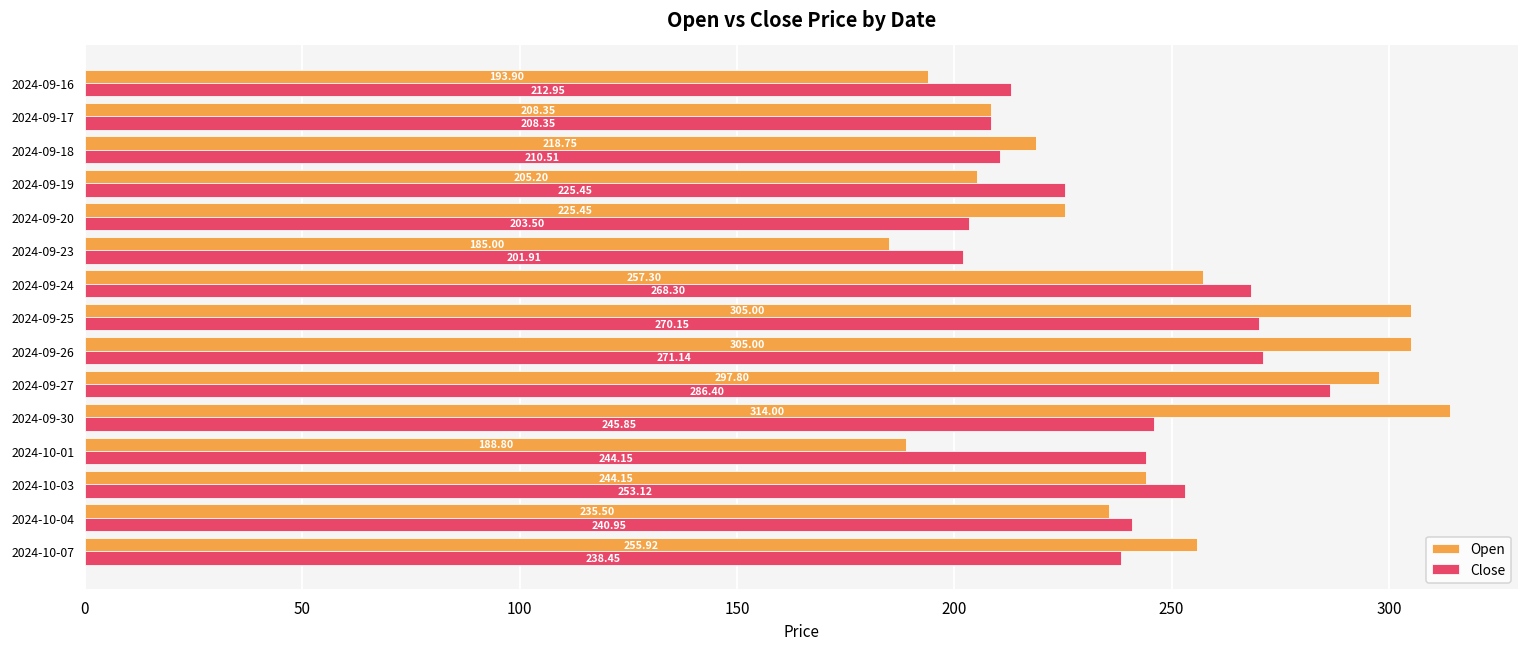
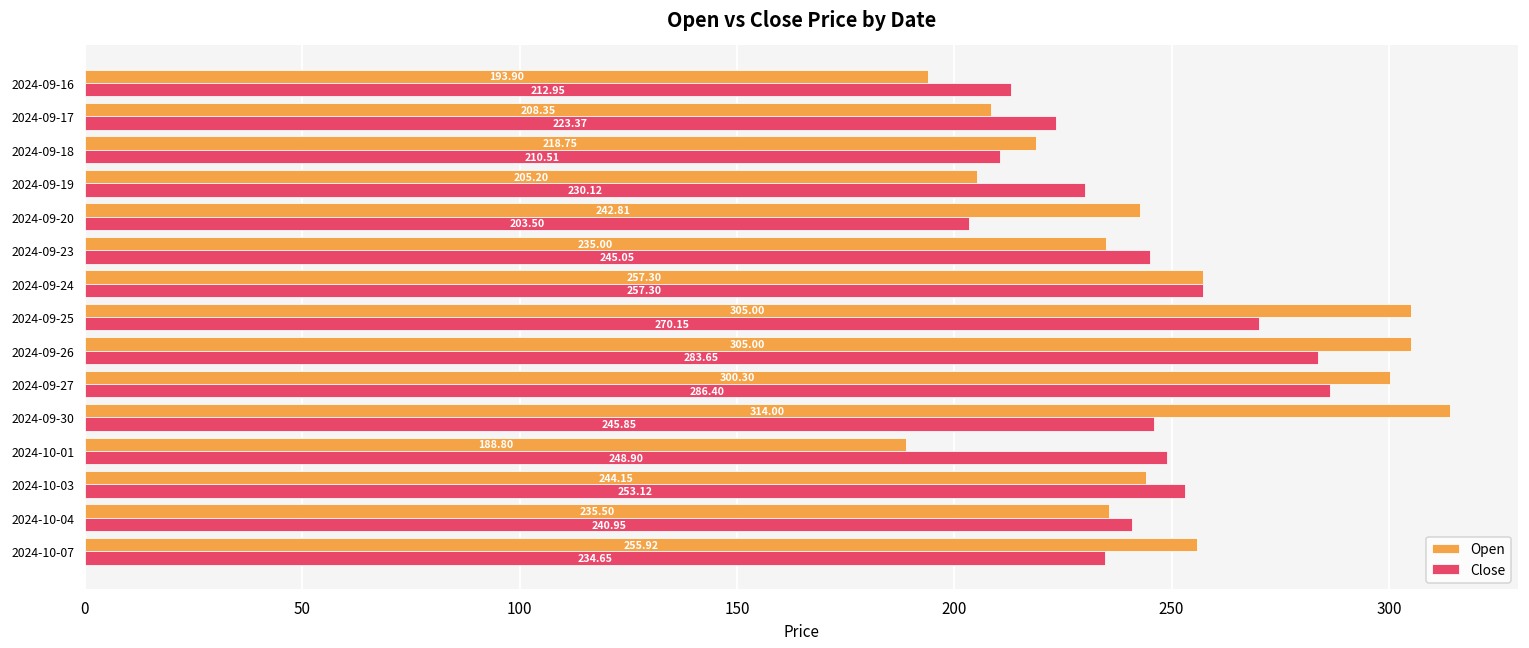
  {
    "Open": {
      "2024-09-16": 193.90,
      "2024-09-17": 208.35,
      "2024-09-18": 218.75,
      "2024-09-19": 205.20,
-     "2024-09-20": 225.45,
-     "2024-09-23": 185.00,
+     "2024-09-20": 242.81,
+     "2024-09-23": 235.00,
      "2024-09-24": 257.30,
      "2024-09-25": 305.00,
      "2024-09-26": 305.00,
-     "2024-09-27": 297.80,
+     "2024-09-27": 300.30,
      "2024-09-30": 314.00,
      "2024-10-01": 188.80,
      "2024-10-03": 244.15,
      "2024-10-04": 235.50,
      "2024-10-07": 255.92
    },
    "Close": {
      "2024-09-16": 212.95,
-     "2024-09-17": 208.35,
+     "2024-09-17": 223.37,
      "2024-09-18": 210.51,
-     "2024-09-19": 225.45,
+     "2024-09-19": 230.12,
      "2024-09-20": 203.50,
-     "2024-09-23": 201.91,
-     "2024-09-24": 268.30,
+     "2024-09-23": 245.05,
+     "2024-09-24": 257.30,
      "2024-09-25": 270.15,
-     "2024-09-26": 271.14,
+     "2024-09-26": 283.65,
      "2024-09-27": 286.40,
      "2024-09-30": 245.85,
-     "2024-10-01": 244.15,
+     "2024-10-01": 248.90,
      "2024-10-03": 253.12,
      "2024-10-04": 240.95,
-     "2024-10-07": 238.45
+     "2024-10-07": 234.65
    }
  }
